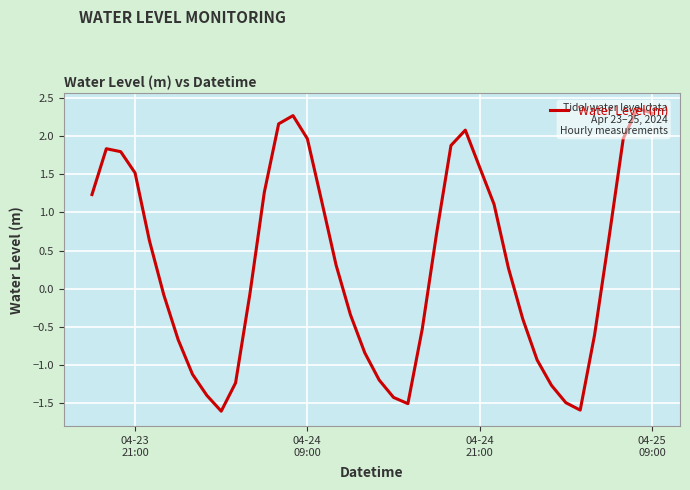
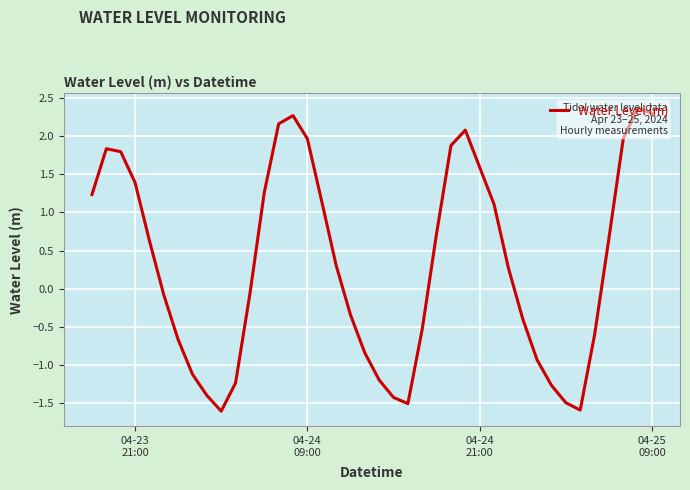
  {
-   "04-23 21:00": 1.5,
+   "04-23 21:00": 1.4,
    "04-24 09:00": 2.0,
    "04-24 21:00": 1.6
  }
